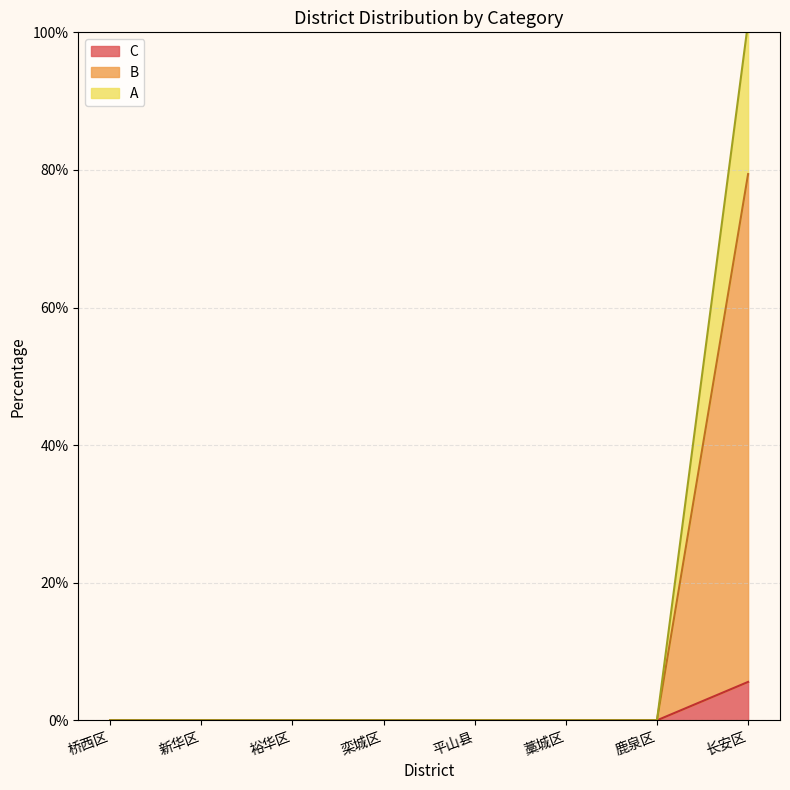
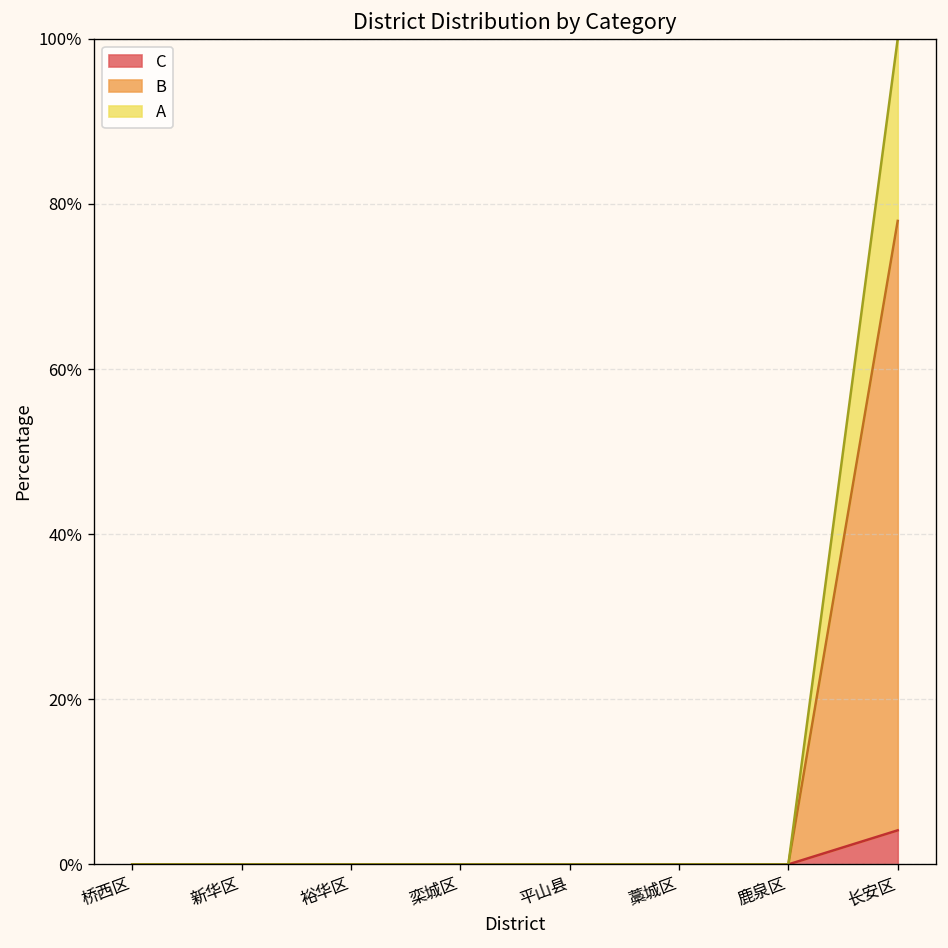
  {
    "C": {
-     "长安区": "6%"
+     "长安区": "4%"
    },
    "B": {
      "长安区": "74%"
    }
  }
